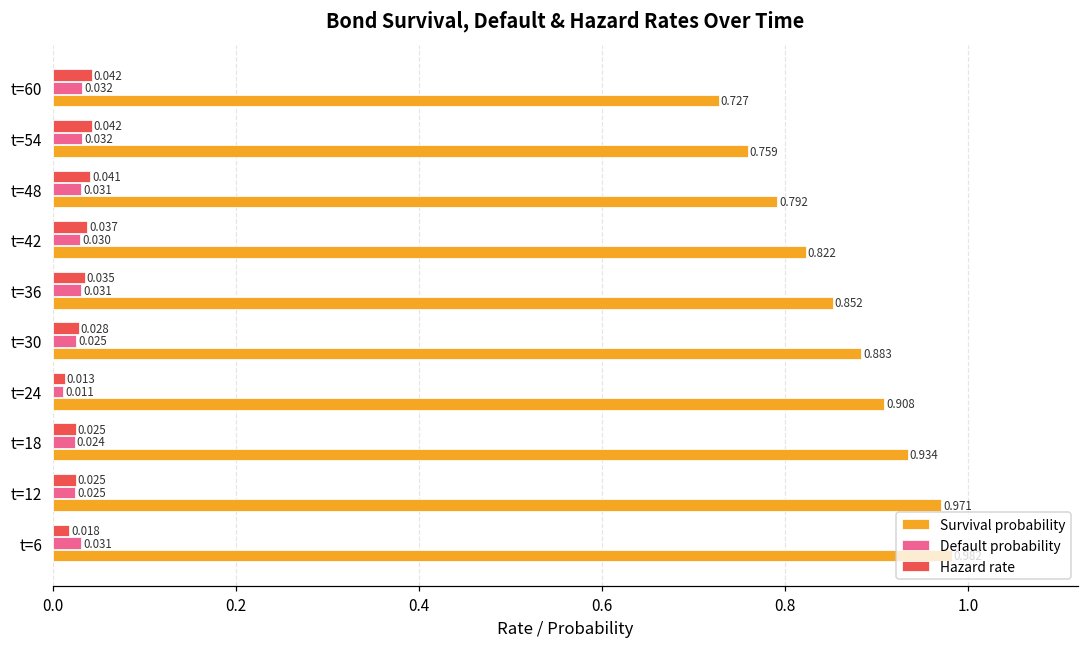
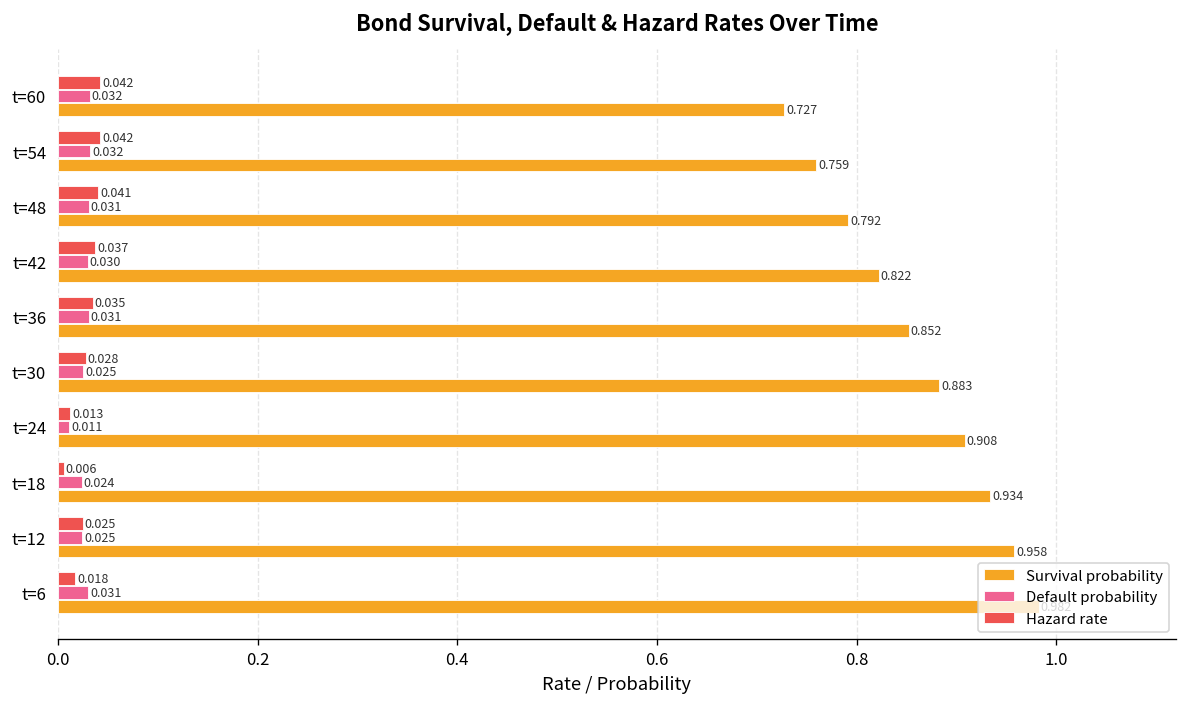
  {
    "Survival probability": {
      "t=60": 0.727,
      "t=54": 0.759,
      "t=48": 0.792,
      "t=42": 0.822,
      "t=36": 0.852,
      "t=30": 0.883,
      "t=24": 0.908,
      "t=18": 0.934,
-     "t=12": 0.971
+     "t=12": 0.958
    },
    "Default probability": {
      "t=60": 0.032,
      "t=54": 0.032,
      "t=48": 0.031,
      "t=42": 0.030,
      "t=36": 0.031,
      "t=30": 0.025,
      "t=24": 0.011,
      "t=18": 0.024,
      "t=12": 0.025,
      "t=6": 0.031
    },
    "Hazard rate": {
      "t=60": 0.042,
      "t=54": 0.042,
      "t=48": 0.041,
      "t=42": 0.037,
      "t=36": 0.035,
      "t=30": 0.028,
      "t=24": 0.013,
-     "t=18": 0.025,
+     "t=18": 0.006,
      "t=12": 0.025,
      "t=6": 0.018
    }
  }
